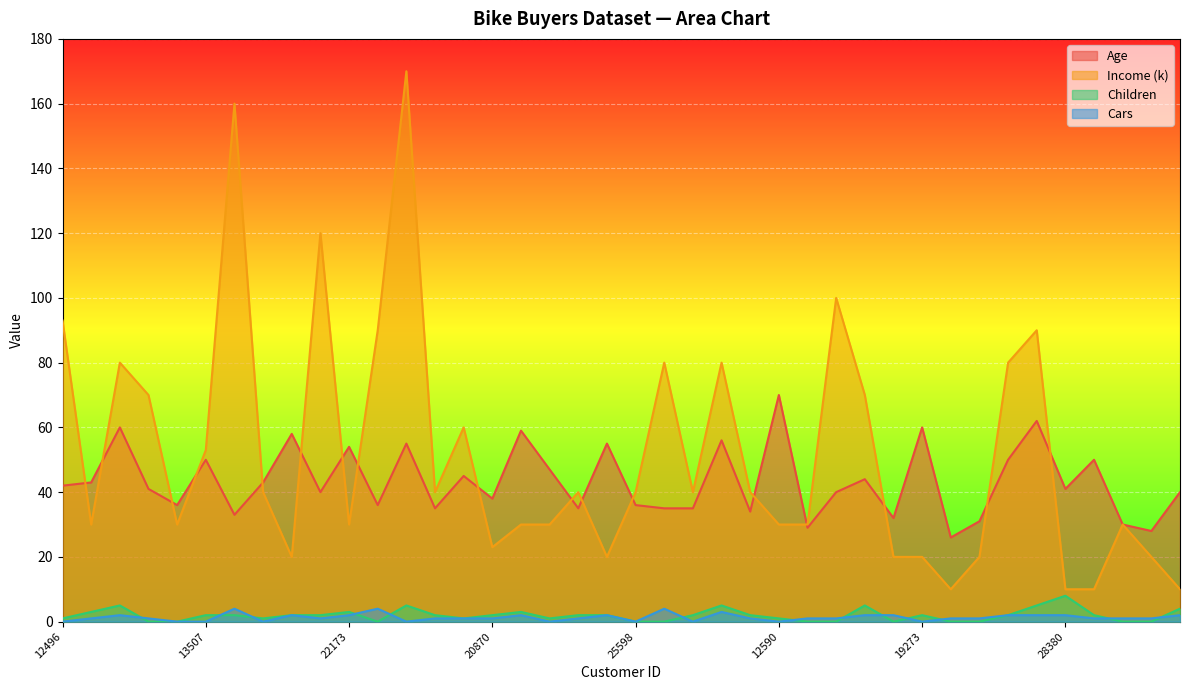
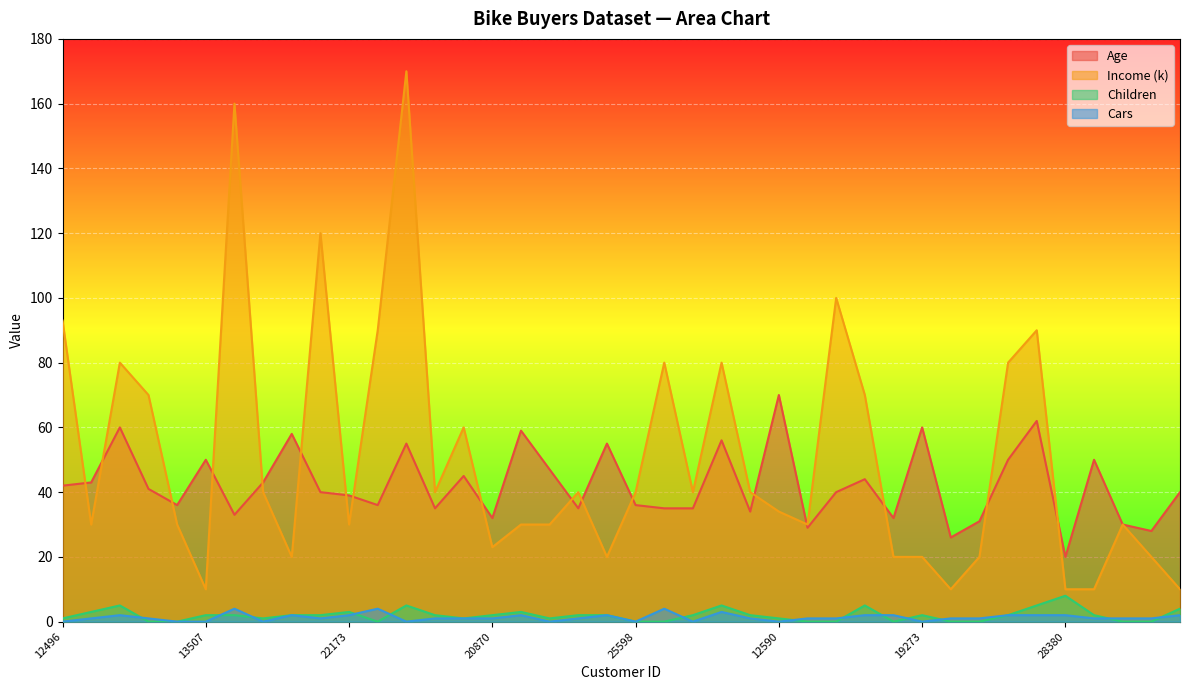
  {
    "Age": {
      "12496": 42,
      "13507": 50,
-     "22173": 54,
-     "20870": 38,
+     "22173": 39,
+     "20870": 32,
      "25598": 36,
      "12590": 70,
      "19273": 60,
-     "28380": 41
+     "28380": 20
    },
    "Income (k)": {
      "12496": 93,
-     "13507": 53,
+     "13507": 10,
      "22173": 30,
      "20870": 23,
      "25598": 40,
-     "12590": 30,
+     "12590": 34,
      "19273": 20,
      "28380": 10
    },
    "Children": {
      "12496": 1,
      "13507": 2,
      "22173": 3,
      "20870": 2,
      "12590": 1,
      "19273": 2,
      "28380": 8
    },
    "Cars": {
      "12496": 0,
      "13507": 0,
      "22173": 2,
      "20870": 1,
      "12590": 0,
      "19273": 0,
      "28380": 2
    }
  }
